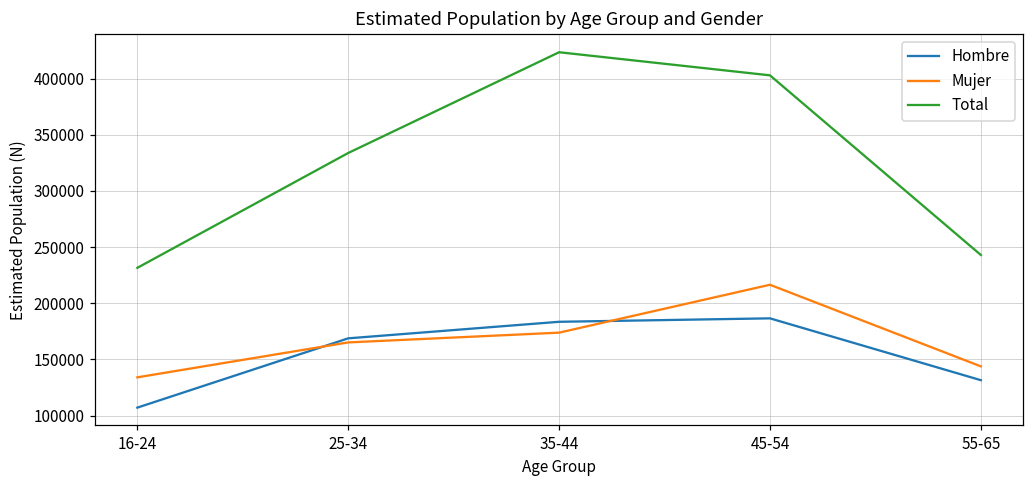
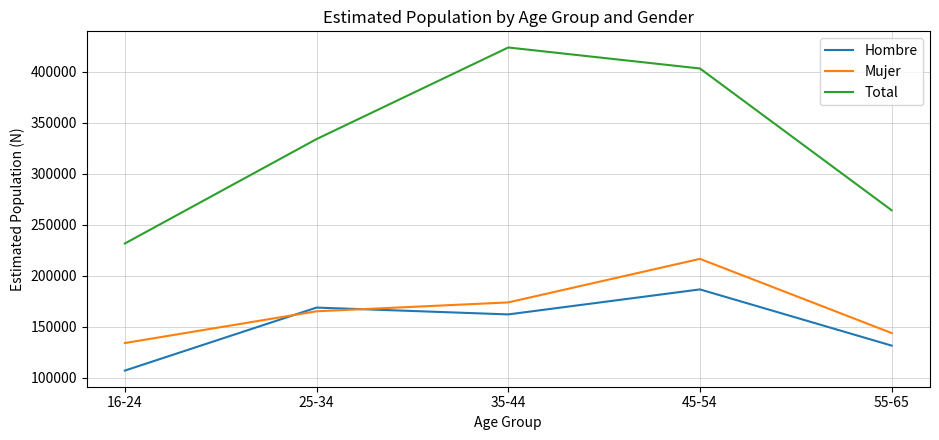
  {
    "Hombre": {
      "16-24": 107000,
      "25-34": 169000,
-     "35-44": 183000,
+     "35-44": 162000,
      "45-54": 187000,
      "55-65": 131000
    },
    "Mujer": {
      "16-24": 134000,
      "25-34": 165000,
      "35-44": 174000,
      "45-54": 216000,
      "55-65": 144000
    },
    "Total": {
      "16-24": 232000,
      "25-34": 334000,
      "35-44": 424000,
      "45-54": 403000,
-     "55-65": 243000
+     "55-65": 264000
    }
  }
